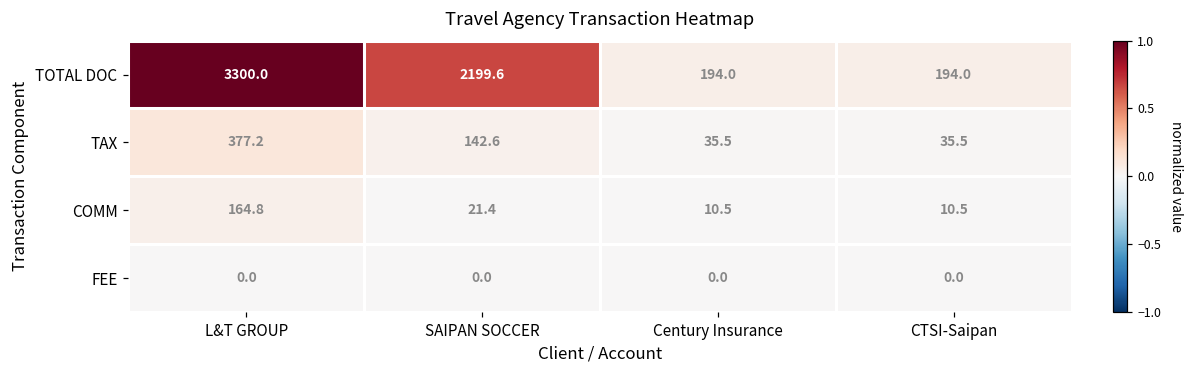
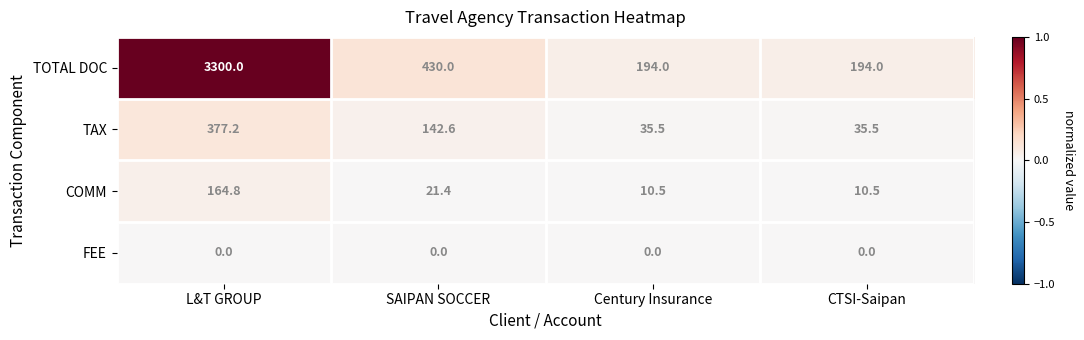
  {
    "TOTAL DOC": {
      "L&T GROUP": 3300.0,
-     "SAIPAN SOCCER": 2199.6,
+     "SAIPAN SOCCER": 430.0,
      "Century Insurance": 194.0,
      "CTSI-Saipan": 194.0
    },
    "TAX": {
      "L&T GROUP": 377.2,
      "SAIPAN SOCCER": 142.6,
      "Century Insurance": 35.5,
      "CTSI-Saipan": 35.5
    },
    "COMM": {
      "L&T GROUP": 164.8,
      "SAIPAN SOCCER": 21.4,
      "Century Insurance": 10.5,
      "CTSI-Saipan": 10.5
    },
    "FEE": {
      "L&T GROUP": 0.0,
      "SAIPAN SOCCER": 0.0,
      "Century Insurance": 0.0,
      "CTSI-Saipan": 0.0
    }
  }
